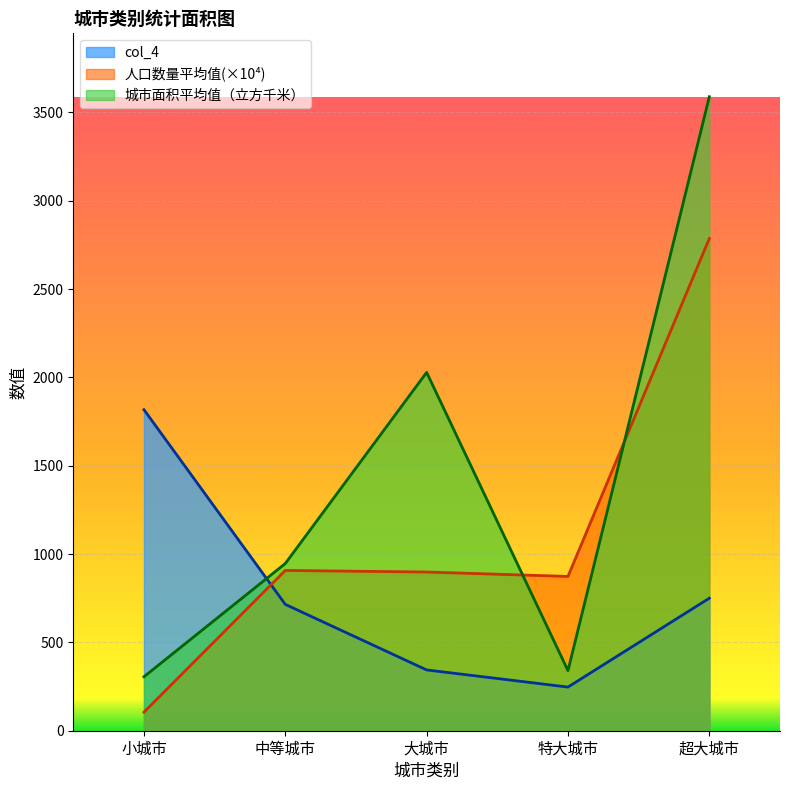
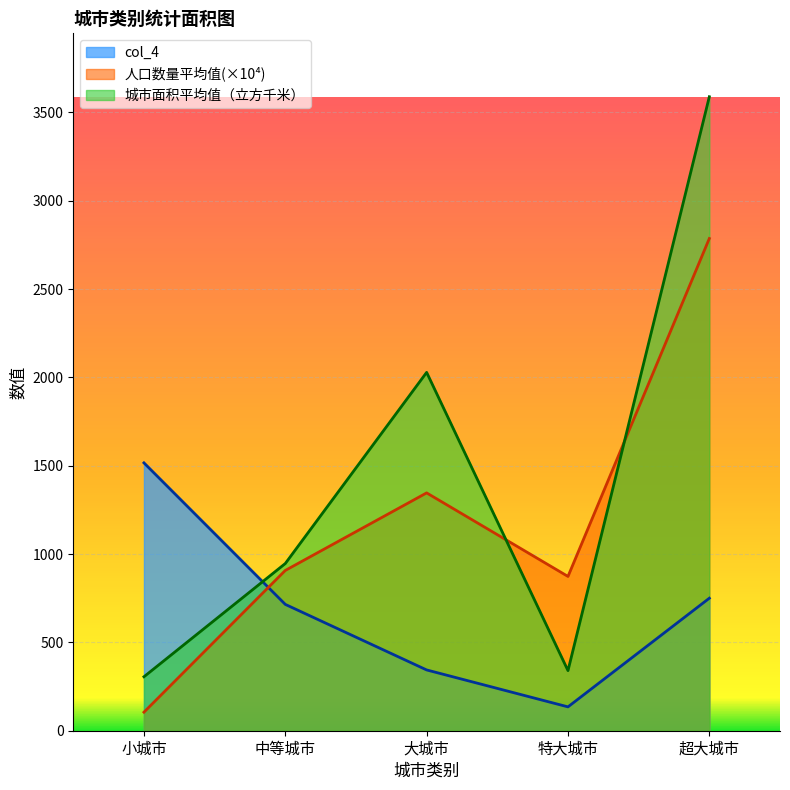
  {
    "col_4": {
-     "小城市": 1820,
+     "小城市": 1520,
      "中等城市": 720,
      "大城市": 340,
-     "特大城市": 250,
+     "特大城市": 140,
      "超大城市": 750
    },
    "人口数量平均值(×10⁴)": {
      "小城市": 100,
      "中等城市": 910,
-     "大城市": 900,
+     "大城市": 1350,
      "特大城市": 870,
      "超大城市": 2790
    },
    "城市面积平均值（立方千米）": {
      "小城市": 310,
      "中等城市": 950,
      "大城市": 2030,
      "特大城市": 340,
      "超大城市": 3590
    }
  }
